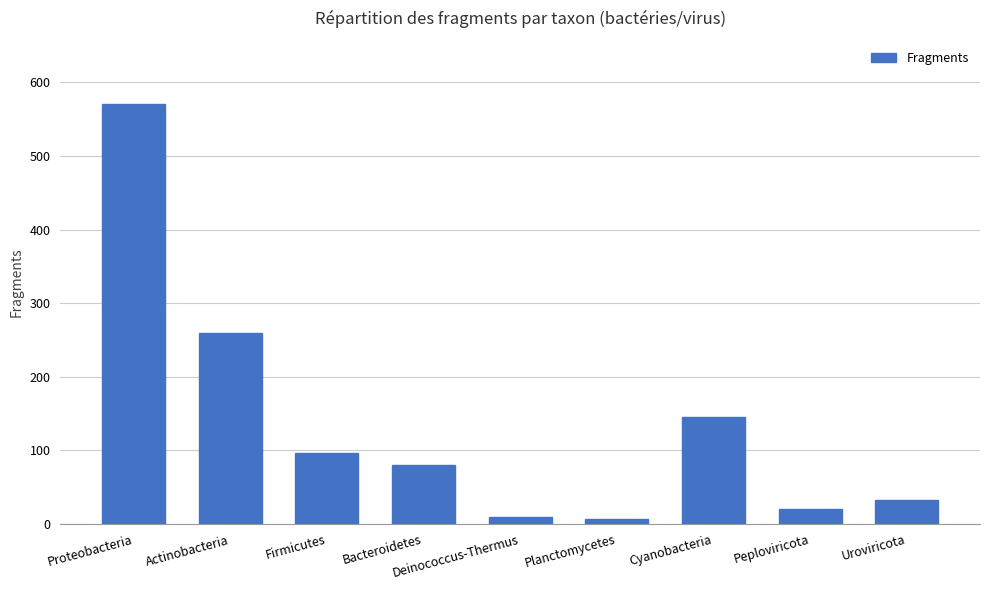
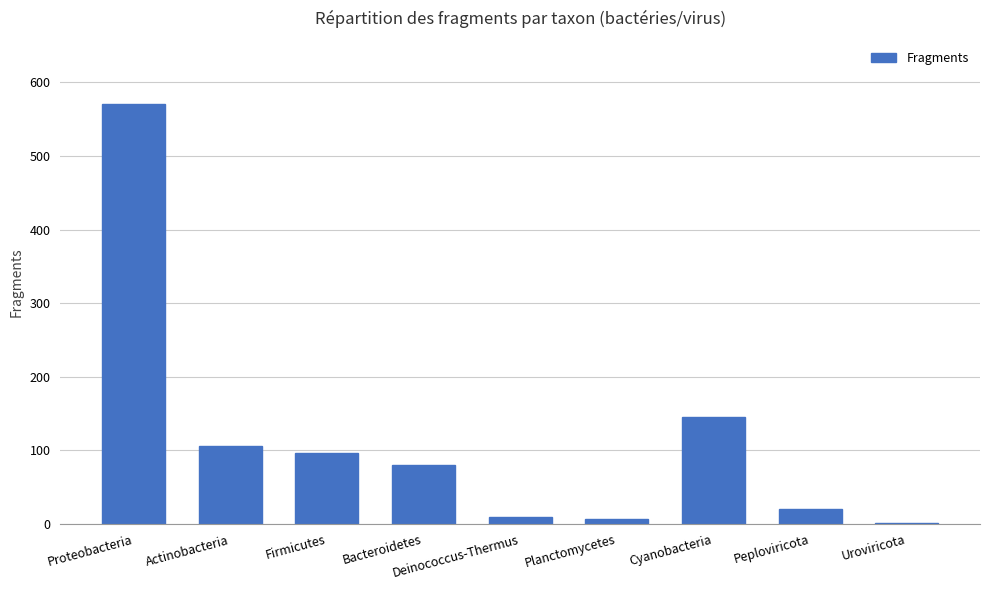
  {
    "Proteobacteria": 570,
-   "Actinobacteria": 260,
+   "Actinobacteria": 110,
    "Firmicutes": 100,
    "Bacteroidetes": 80,
    "Deinococcus-Thermus": 10,
    "Planctomycetes": 10,
    "Cyanobacteria": 150,
    "Peploviricota": 20,
-   "Uroviricota": 30
+   "Uroviricota": 0
  }
